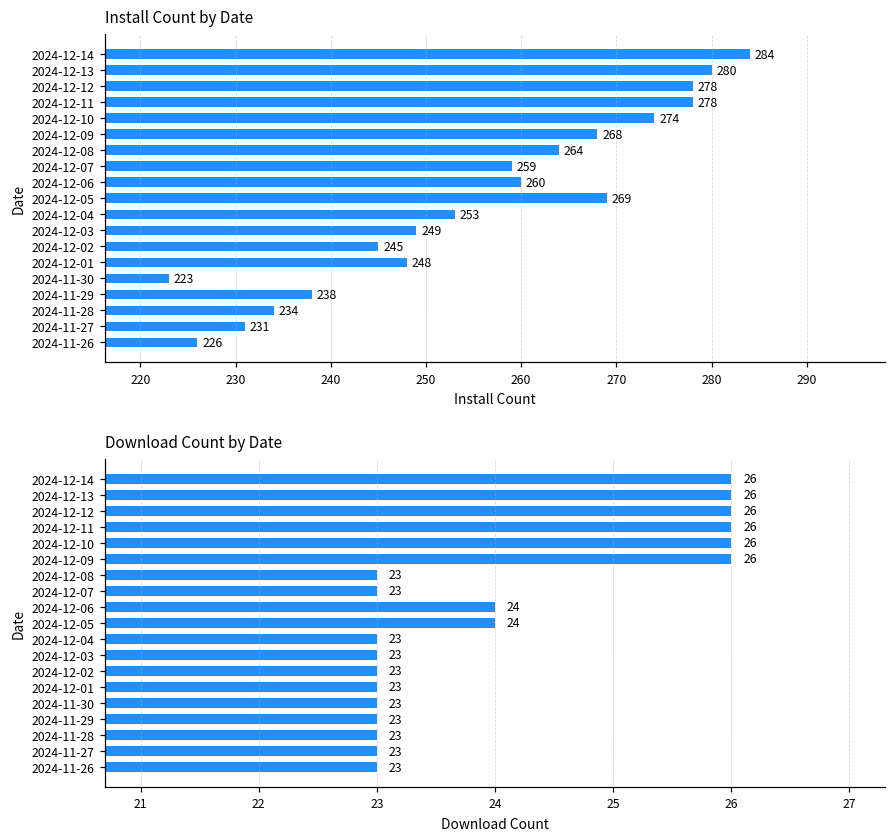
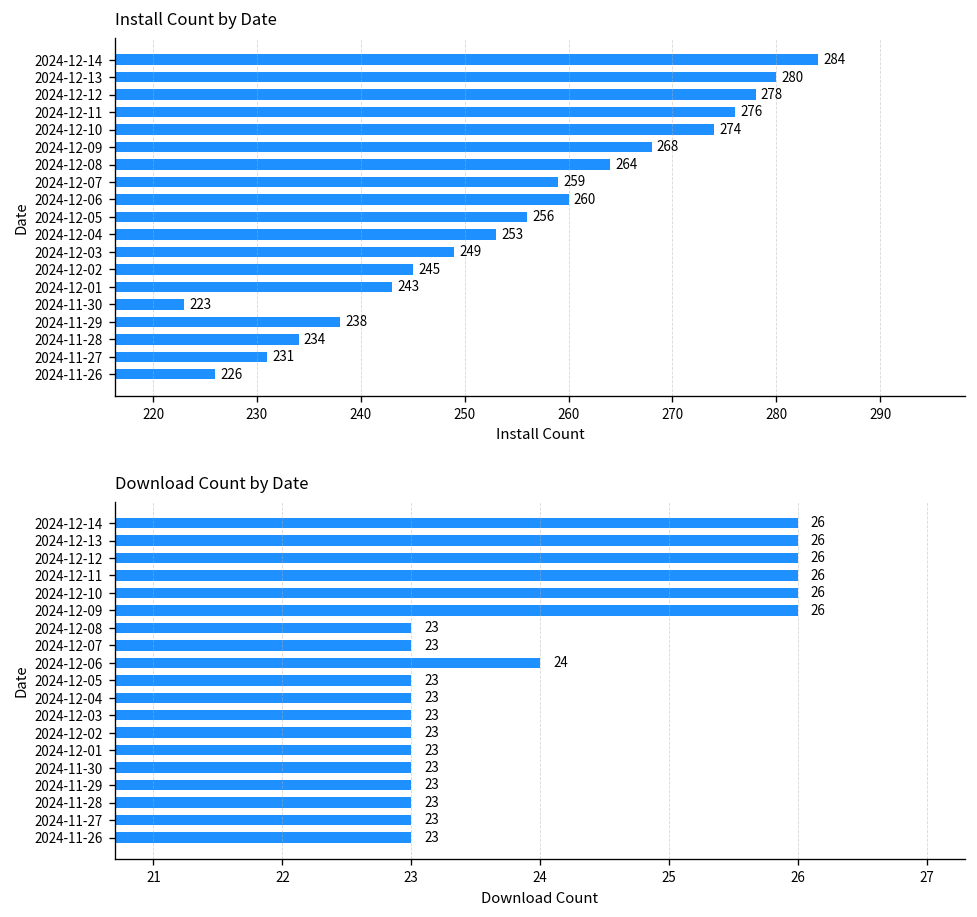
  {
    "Install Count by Date": {
      "2024-12-14": 284,
      "2024-12-13": 280,
      "2024-12-12": 278,
-     "2024-12-11": 278,
+     "2024-12-11": 276,
      "2024-12-10": 274,
      "2024-12-09": 268,
      "2024-12-08": 264,
      "2024-12-07": 259,
      "2024-12-06": 260,
-     "2024-12-05": 269,
+     "2024-12-05": 256,
      "2024-12-04": 253,
      "2024-12-03": 249,
      "2024-12-02": 245,
-     "2024-12-01": 248,
+     "2024-12-01": 243,
      "2024-11-30": 223,
      "2024-11-29": 238,
      "2024-11-28": 234,
      "2024-11-27": 231,
      "2024-11-26": 226
    },
    "Download Count by Date": {
      "2024-12-14": 26,
      "2024-12-13": 26,
      "2024-12-12": 26,
      "2024-12-11": 26,
      "2024-12-10": 26,
      "2024-12-09": 26,
      "2024-12-08": 23,
      "2024-12-07": 23,
      "2024-12-06": 24,
-     "2024-12-05": 24,
+     "2024-12-05": 23,
      "2024-12-04": 23,
      "2024-12-03": 23,
      "2024-12-02": 23,
      "2024-12-01": 23,
      "2024-11-30": 23,
      "2024-11-29": 23,
      "2024-11-28": 23,
      "2024-11-27": 23,
      "2024-11-26": 23
    }
  }
